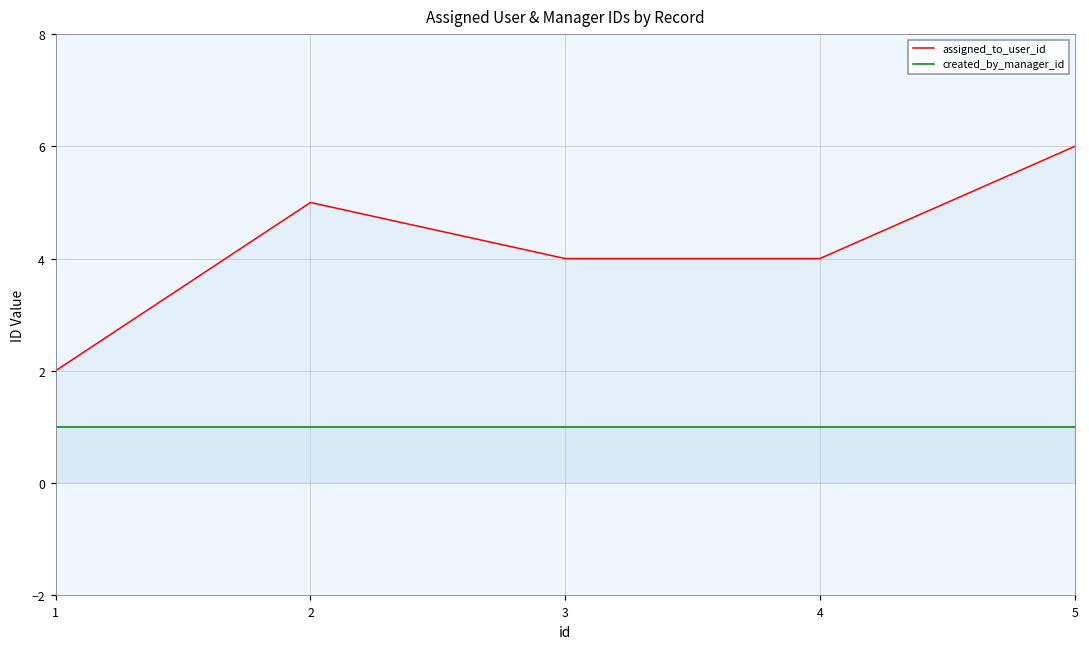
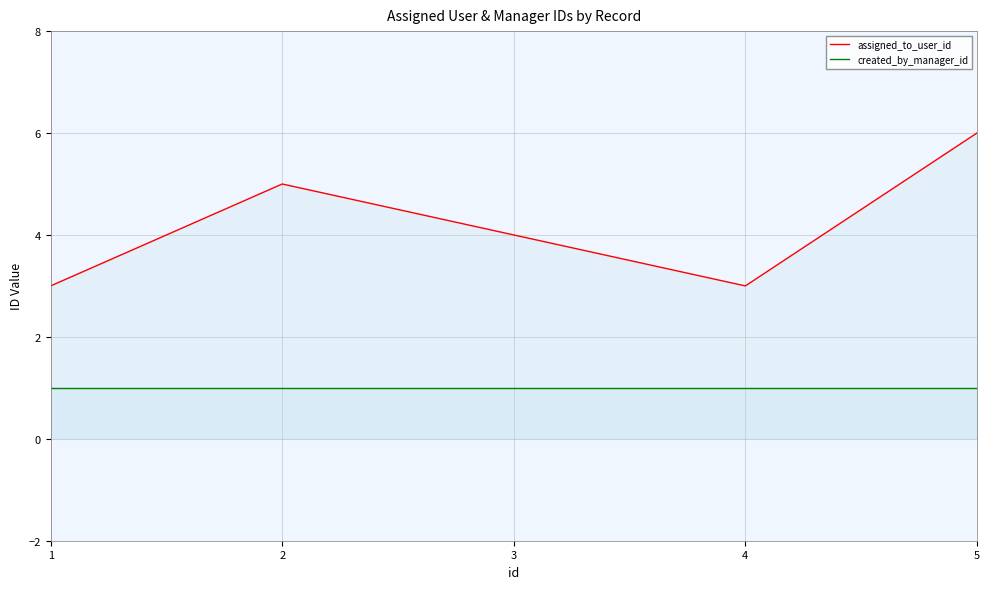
  {
    "assigned_to_user_id": {
-     "1": 2,
+     "1": 3,
      "2": 5,
      "3": 4,
-     "4": 4,
+     "4": 3,
      "5": 6
    },
    "created_by_manager_id": {
      "1": 1,
      "2": 1,
      "3": 1,
      "4": 1,
      "5": 1
    }
  }
